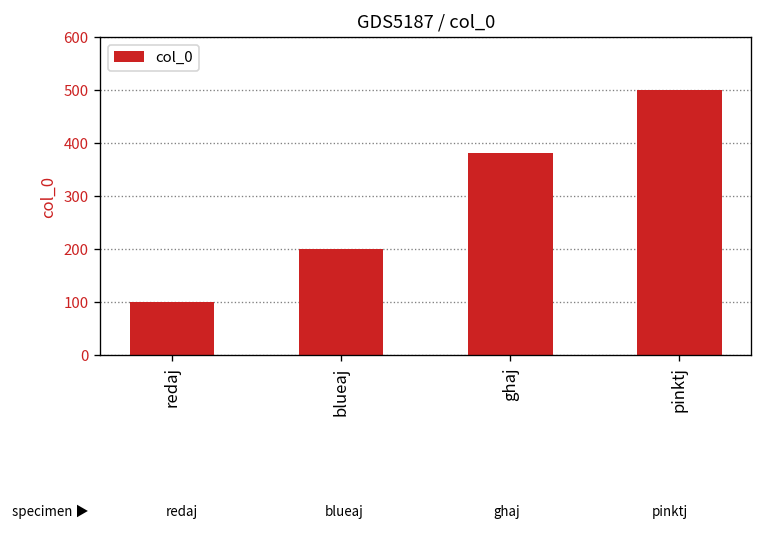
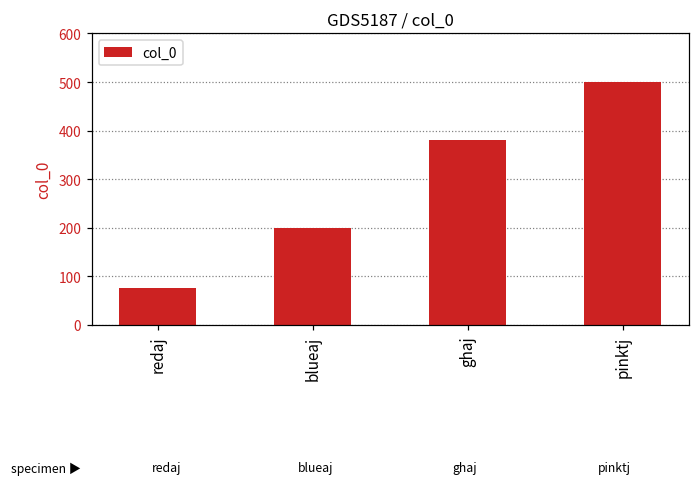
  {
-   "redaj": 100,
+   "redaj": 80,
    "blueaj": 200,
    "ghaj": 380,
    "pinktj": 500
  }
